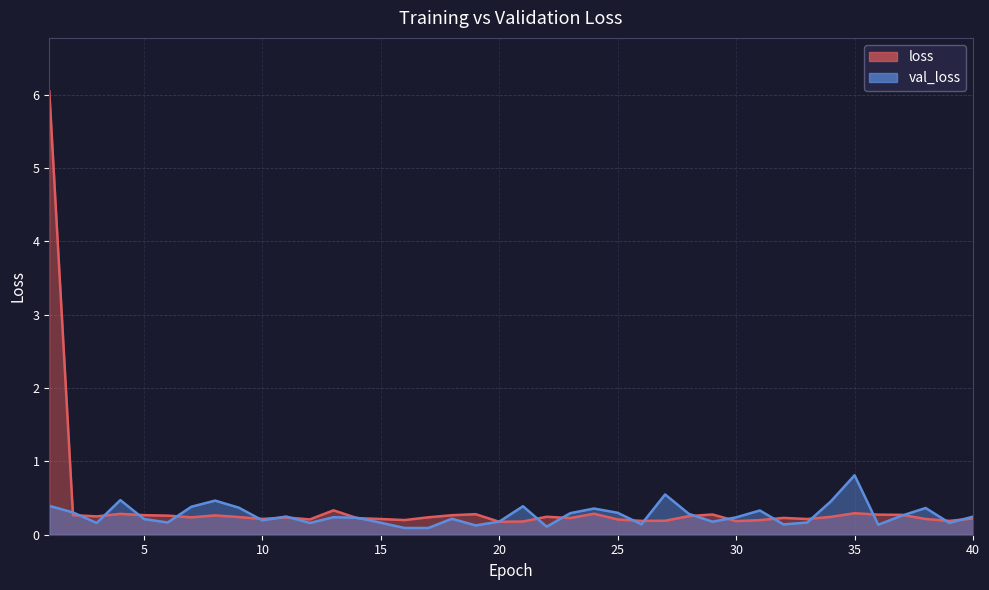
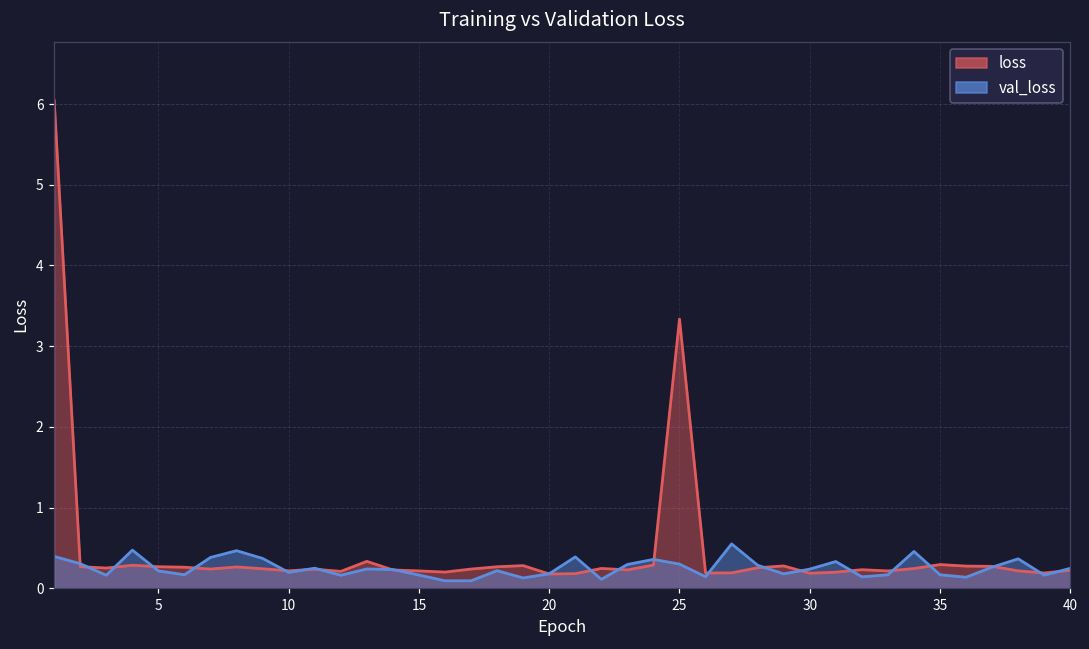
  {
    "loss": {
      "5": 0.3,
      "15": 0.2,
-     "25": 0.2,
+     "25": 3.3,
      "30": 0.2,
      "35": 0.3
    },
    "val_loss": {
      "5": 0.2,
      "15": 0.2,
      "25": 0.3,
      "30": 0.2,
-     "35": 0.8
+     "35": 0.2
    }
  }
